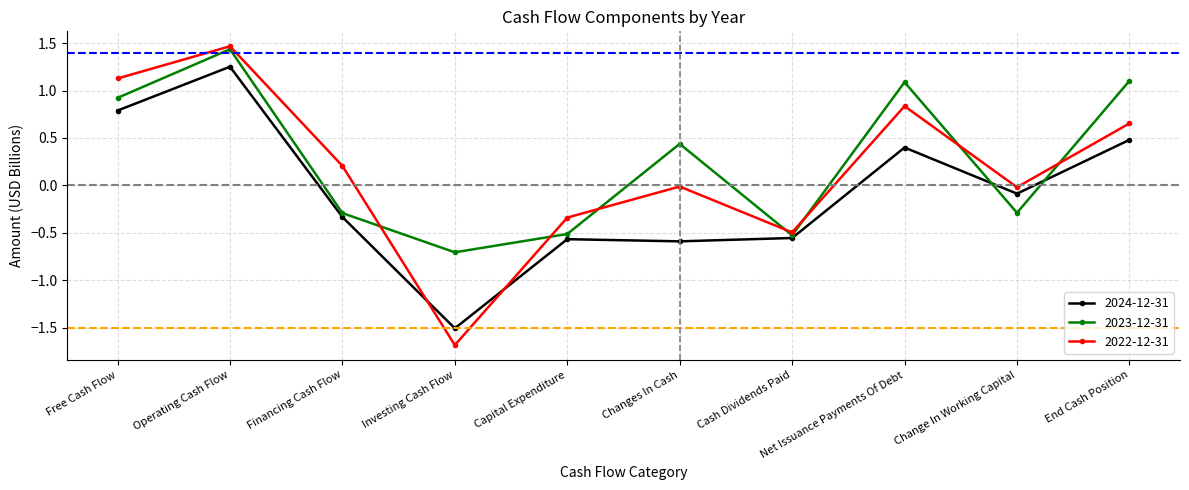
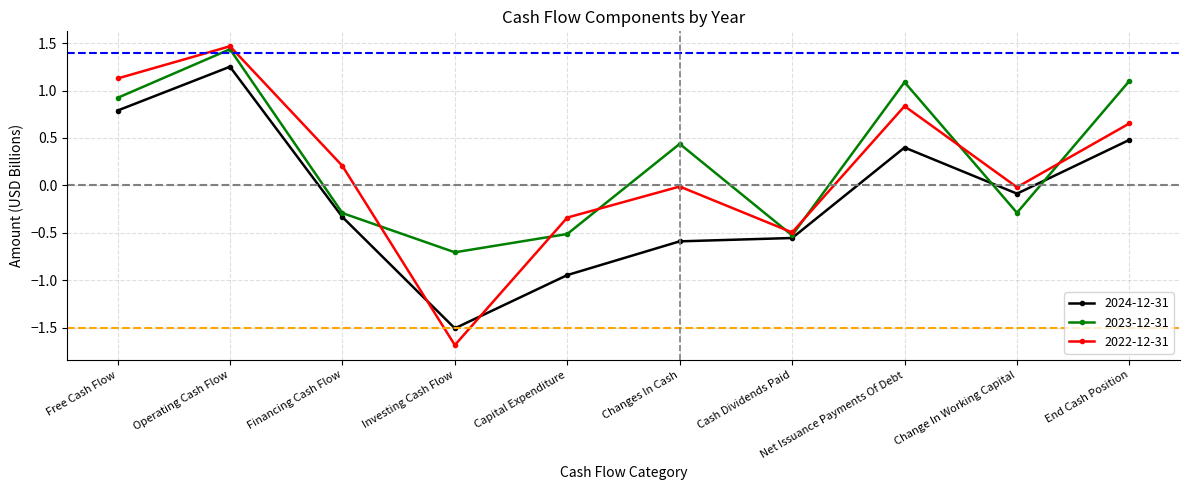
  {
    "2024-12-31": {
      "Free Cash Flow": 0.8,
      "Operating Cash Flow": 1.3,
      "Financing Cash Flow": -0.3,
      "Investing Cash Flow": -1.5,
-     "Capital Expenditure": -0.6,
+     "Capital Expenditure": -0.9,
      "Changes In Cash": -0.6,
      "Cash Dividends Paid": -0.6,
      "Net Issuance Payments Of Debt": 0.4,
      "Change In Working Capital": -0.1,
      "End Cash Position": 0.5
    },
    "2023-12-31": {
      "Free Cash Flow": 0.9,
      "Operating Cash Flow": 1.4,
      "Financing Cash Flow": -0.3,
      "Investing Cash Flow": -0.7,
      "Capital Expenditure": -0.5,
      "Changes In Cash": 0.4,
      "Cash Dividends Paid": -0.5,
      "Net Issuance Payments Of Debt": 1.1,
      "Change In Working Capital": -0.3,
      "End Cash Position": 1.1
    },
    "2022-12-31": {
      "Free Cash Flow": 1.1,
      "Operating Cash Flow": 1.5,
      "Financing Cash Flow": 0.2,
      "Investing Cash Flow": -1.7,
      "Capital Expenditure": -0.3,
      "Changes In Cash": 0.0,
      "Cash Dividends Paid": -0.5,
      "Net Issuance Payments Of Debt": 0.8,
      "Change In Working Capital": 0.0,
      "End Cash Position": 0.7
    }
  }
